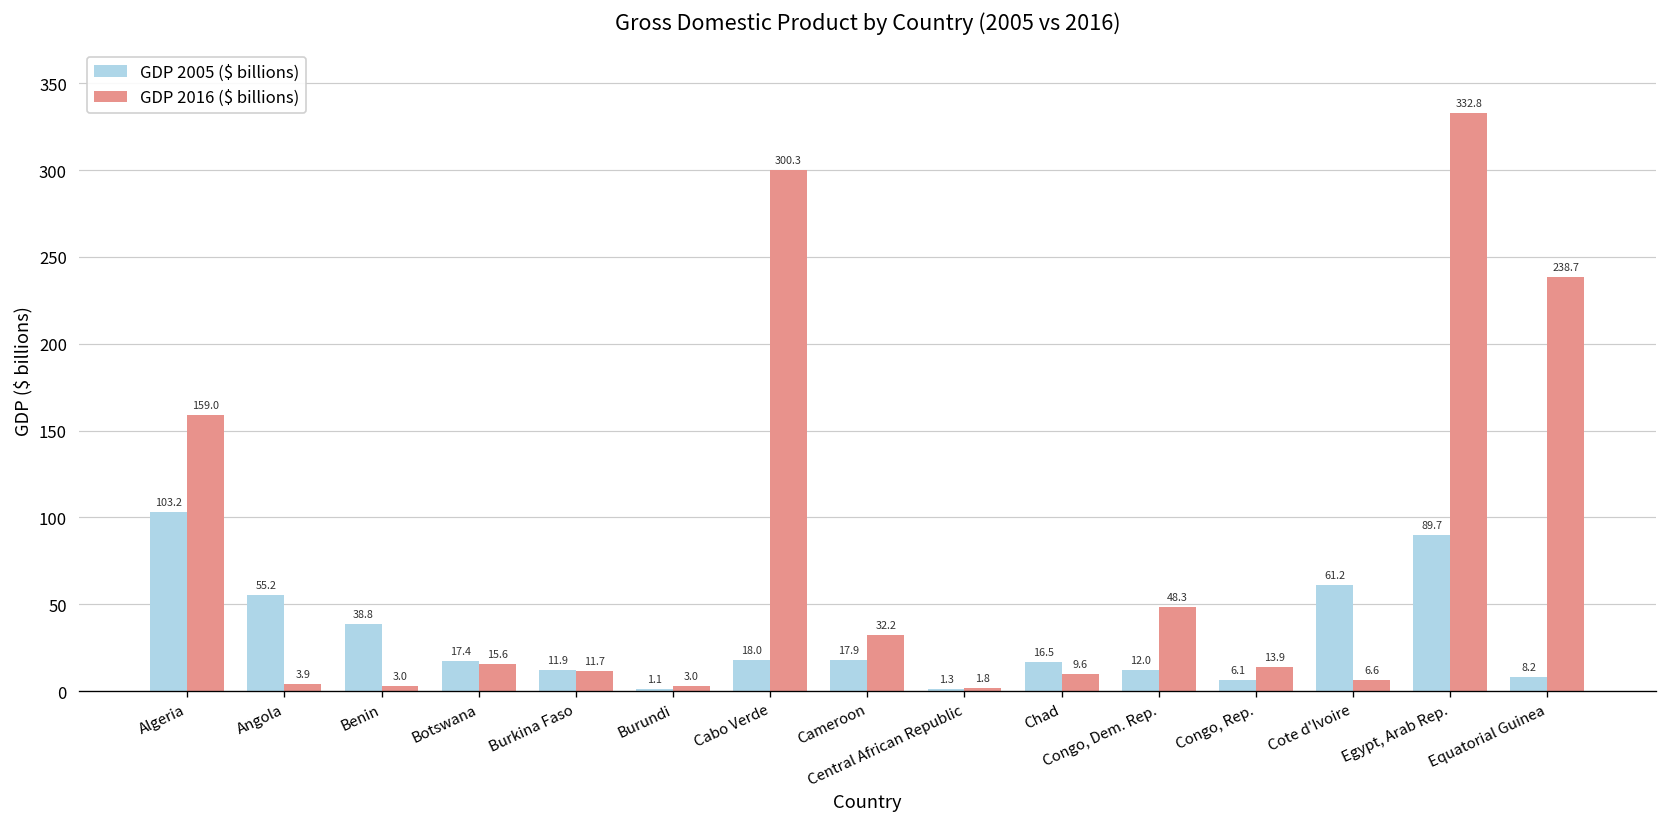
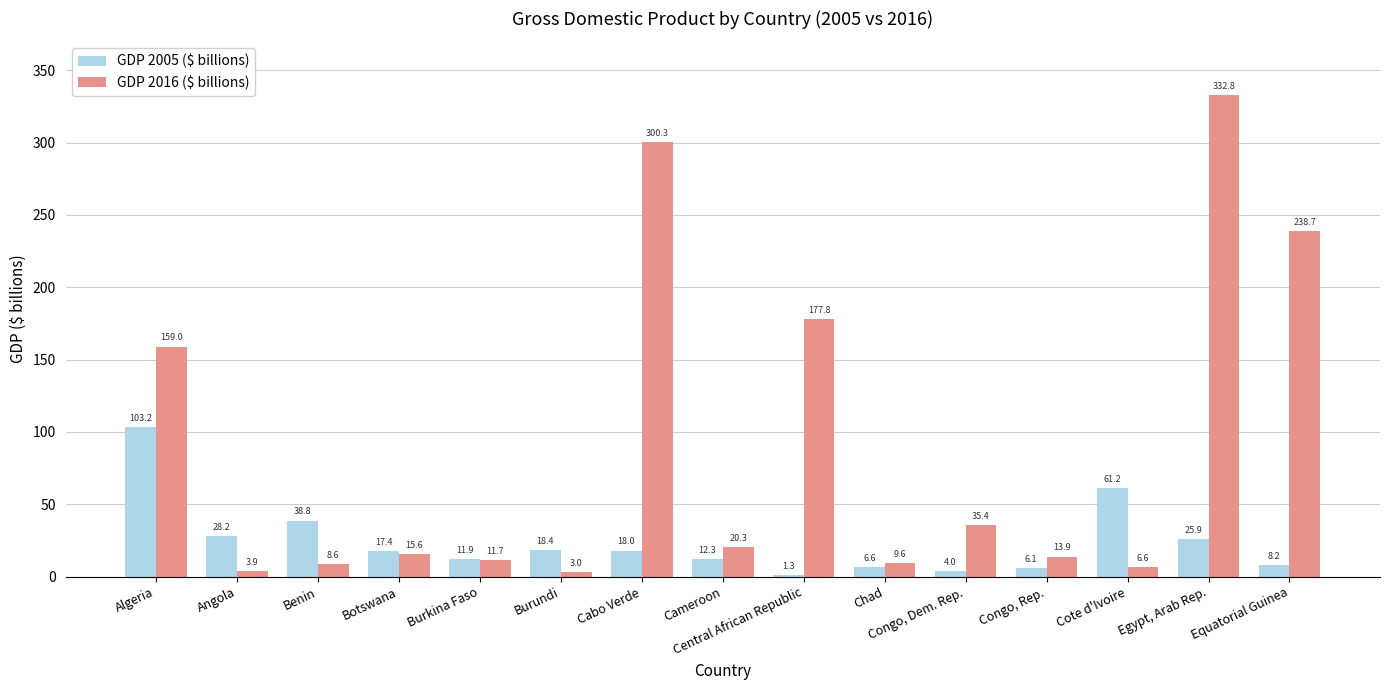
  {
    "GDP 2005 ($ billions)": {
      "Algeria": 103.2,
-     "Angola": 55.2,
+     "Angola": 28.2,
      "Benin": 38.8,
      "Botswana": 17.4,
      "Burkina Faso": 11.9,
-     "Burundi": 1.1,
+     "Burundi": 18.4,
      "Cabo Verde": 18.0,
-     "Cameroon": 17.9,
+     "Cameroon": 12.3,
      "Central African Republic": 1.3,
-     "Chad": 16.5,
-     "Congo, Dem. Rep.": 12.0,
+     "Chad": 6.6,
+     "Congo, Dem. Rep.": 4.0,
      "Congo, Rep.": 6.1,
      "Cote d'Ivoire": 61.2,
-     "Egypt, Arab Rep.": 89.7,
+     "Egypt, Arab Rep.": 25.9,
      "Equatorial Guinea": 8.2
    },
    "GDP 2016 ($ billions)": {
      "Algeria": 159.0,
      "Angola": 3.9,
-     "Benin": 3.0,
+     "Benin": 8.6,
      "Botswana": 15.6,
      "Burkina Faso": 11.7,
      "Burundi": 3.0,
      "Cabo Verde": 300.3,
-     "Cameroon": 32.2,
-     "Central African Republic": 1.8,
+     "Cameroon": 20.3,
+     "Central African Republic": 177.8,
      "Chad": 9.6,
-     "Congo, Dem. Rep.": 48.3,
+     "Congo, Dem. Rep.": 35.4,
      "Congo, Rep.": 13.9,
      "Cote d'Ivoire": 6.6,
      "Egypt, Arab Rep.": 332.8,
      "Equatorial Guinea": 238.7
    }
  }
